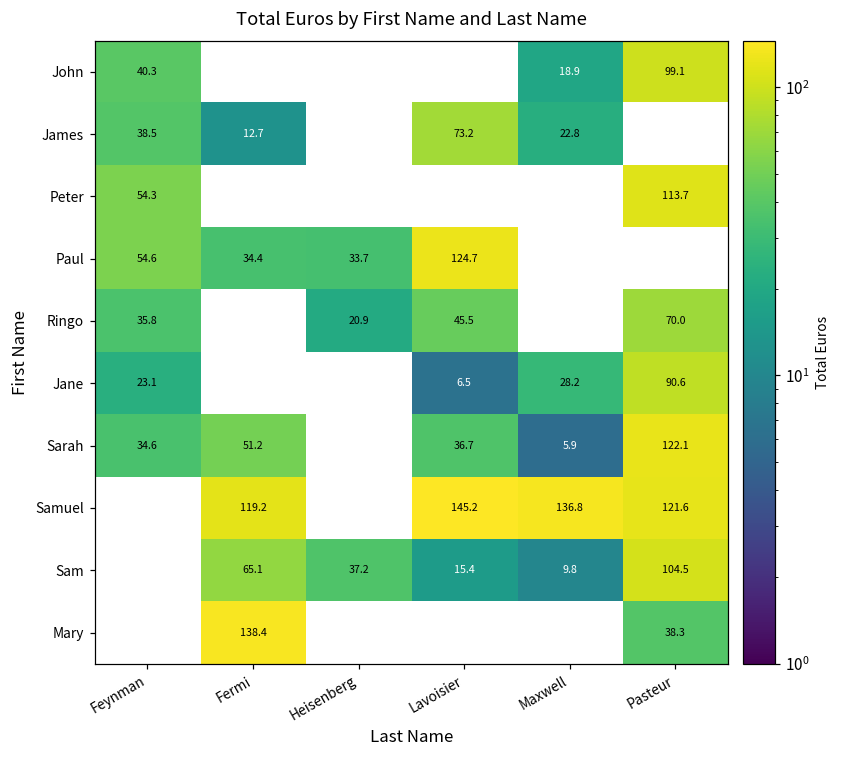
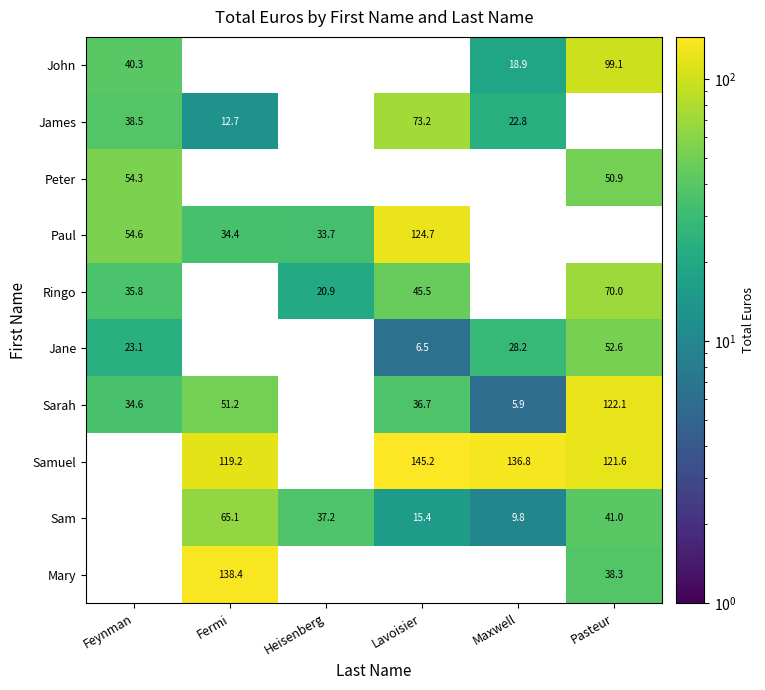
  {
    "John": {
      "Feynman": 40.3,
      "Maxwell": 18.9,
      "Pasteur": 99.1
    },
    "James": {
      "Feynman": 38.5,
      "Fermi": 12.7,
      "Lavoisier": 73.2,
      "Maxwell": 22.8
    },
    "Peter": {
      "Feynman": 54.3,
-     "Pasteur": 113.7
+     "Pasteur": 50.9
    },
    "Paul": {
      "Feynman": 54.6,
      "Fermi": 34.4,
      "Heisenberg": 33.7,
      "Lavoisier": 124.7
    },
    "Ringo": {
      "Feynman": 35.8,
      "Heisenberg": 20.9,
      "Lavoisier": 45.5,
      "Pasteur": 70.0
    },
    "Jane": {
      "Feynman": 23.1,
      "Lavoisier": 6.5,
      "Maxwell": 28.2,
-     "Pasteur": 90.6
+     "Pasteur": 52.6
    },
    "Sarah": {
      "Feynman": 34.6,
      "Fermi": 51.2,
      "Lavoisier": 36.7,
      "Maxwell": 5.9,
      "Pasteur": 122.1
    },
    "Samuel": {
      "Fermi": 119.2,
      "Lavoisier": 145.2,
      "Maxwell": 136.8,
      "Pasteur": 121.6
    },
    "Sam": {
      "Fermi": 65.1,
      "Heisenberg": 37.2,
      "Lavoisier": 15.4,
      "Maxwell": 9.8,
-     "Pasteur": 104.5
+     "Pasteur": 41.0
    },
    "Mary": {
      "Fermi": 138.4,
      "Pasteur": 38.3
    }
  }
